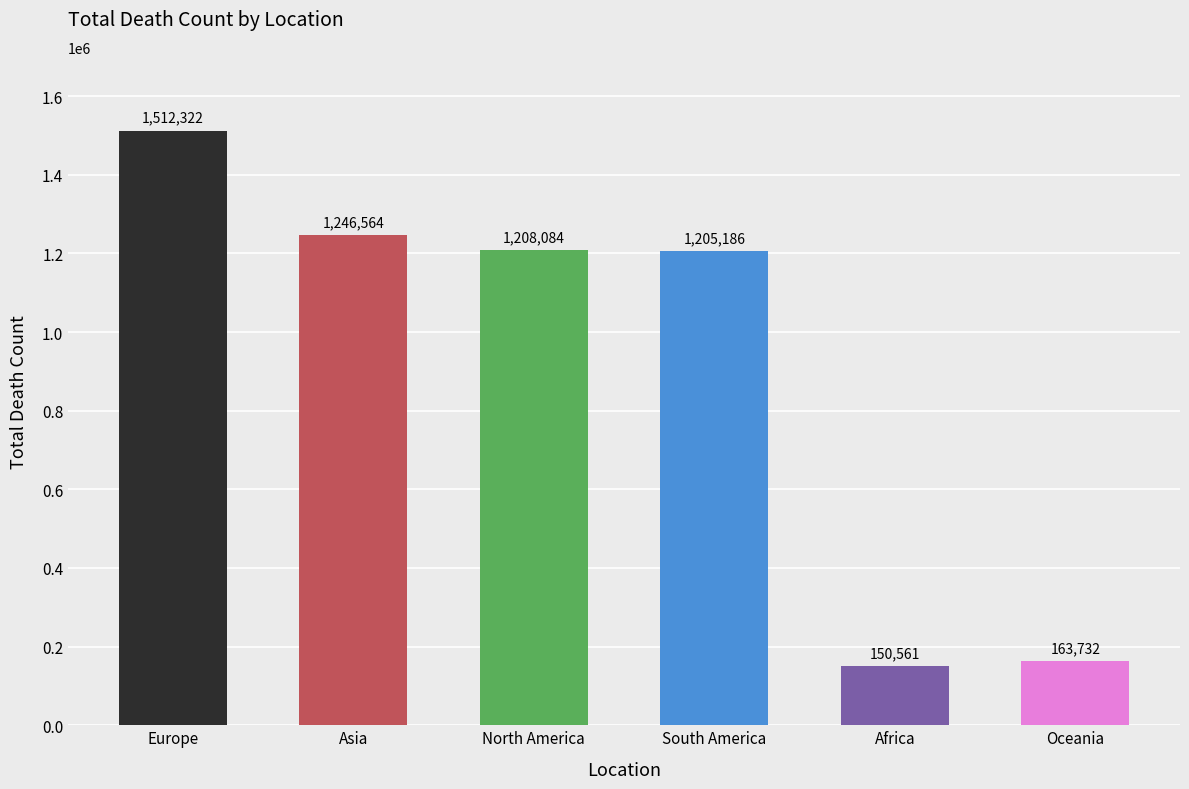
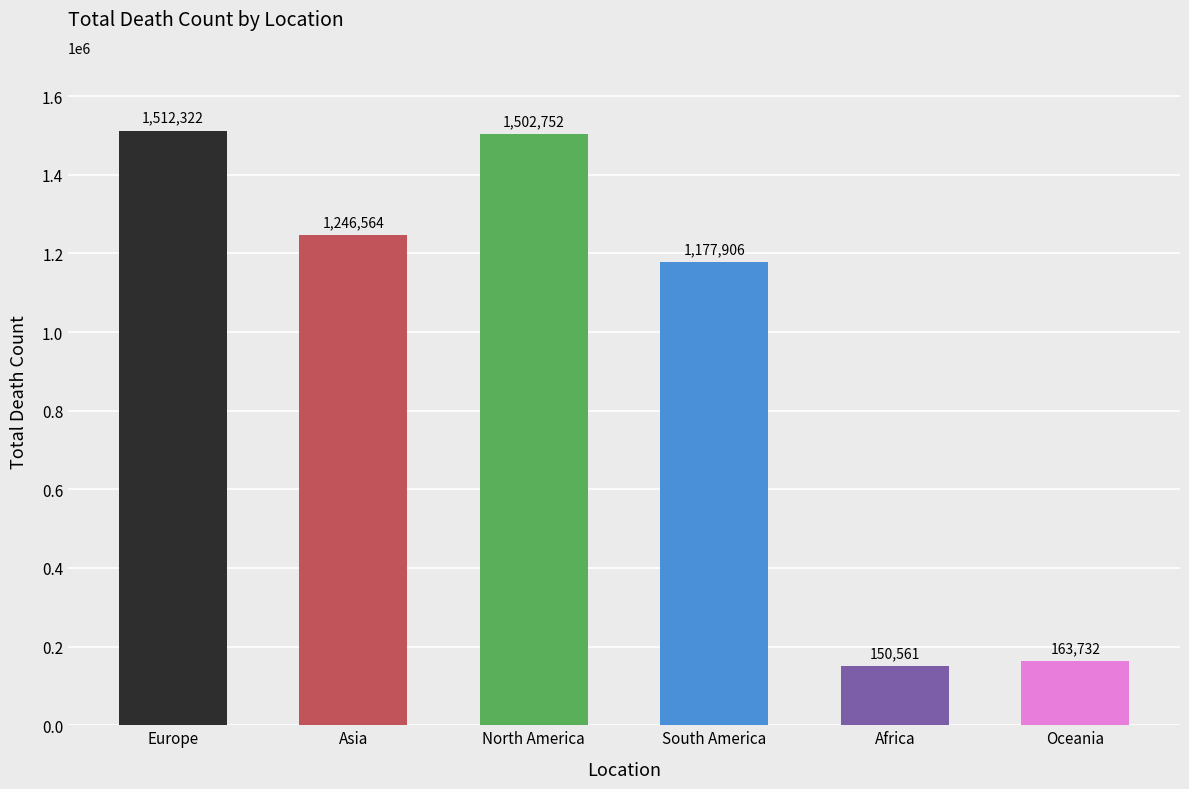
  {
    "Europe": "1,512,322",
    "Asia": "1,246,564",
-   "North America": "1,208,084",
-   "South America": "1,205,186",
+   "North America": "1,502,752",
+   "South America": "1,177,906",
    "Africa": "150,561",
    "Oceania": "163,732"
  }
